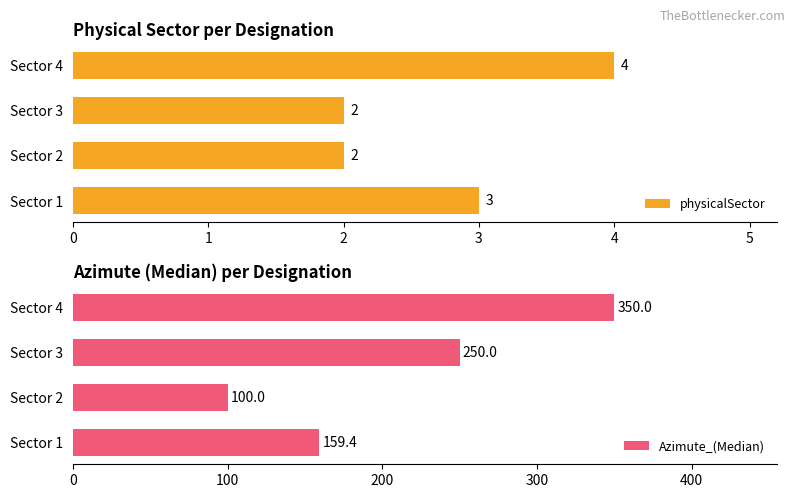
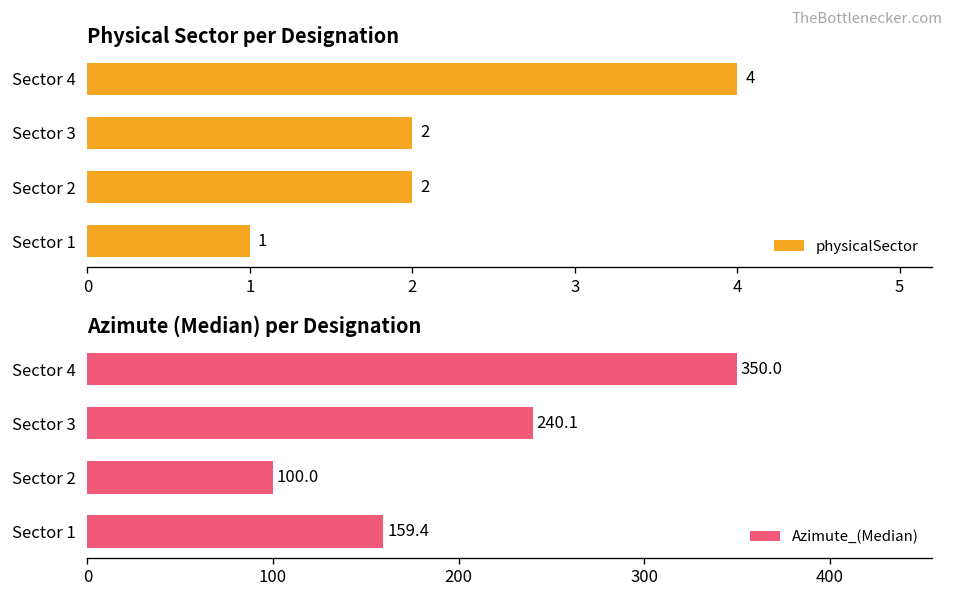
  {
    "Physical Sector per Designation": {
      "Sector 4": 4,
      "Sector 3": 2,
      "Sector 2": 2,
-     "Sector 1": 3
+     "Sector 1": 1
    },
    "Azimute (Median) per Designation": {
      "Sector 4": 350.0,
-     "Sector 3": 250.0,
+     "Sector 3": 240.1,
      "Sector 2": 100.0,
      "Sector 1": 159.4
    }
  }
